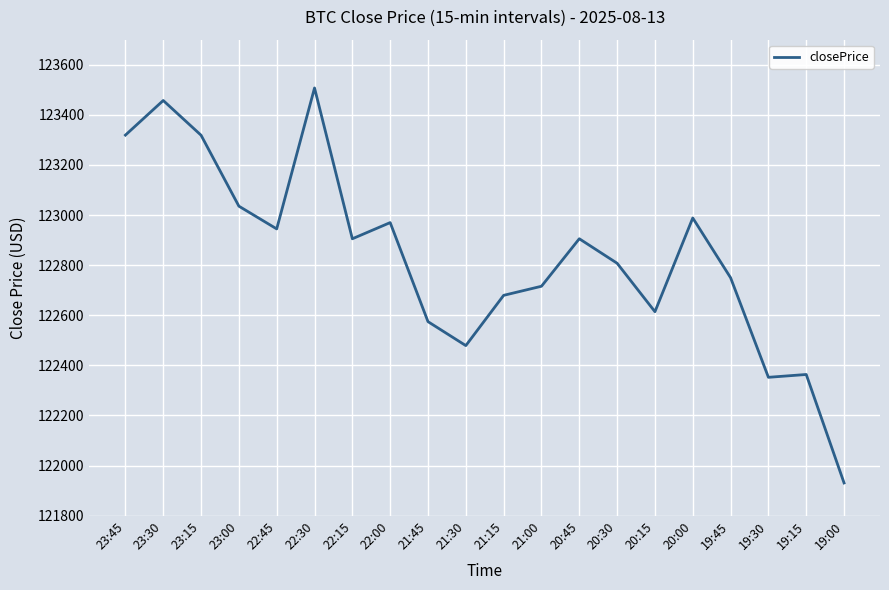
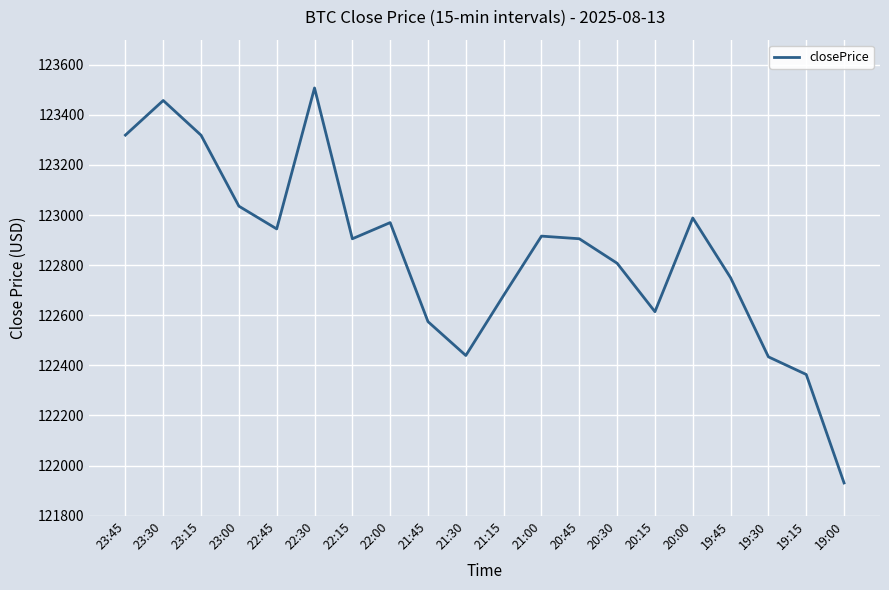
  {
    "23:45": 123320,
    "23:30": 123460,
    "23:15": 123320,
    "23:00": 123040,
    "22:45": 122940,
    "22:30": 123510,
    "22:15": 122910,
    "22:00": 122970,
    "21:45": 122570,
-   "21:30": 122480,
+   "21:30": 122440,
    "21:15": 122680,
-   "21:00": 122720,
+   "21:00": 122920,
    "20:45": 122910,
    "20:30": 122810,
    "20:15": 122610,
    "20:00": 122990,
    "19:45": 122750,
-   "19:30": 122350,
+   "19:30": 122430,
    "19:15": 122360,
    "19:00": 121930
  }
